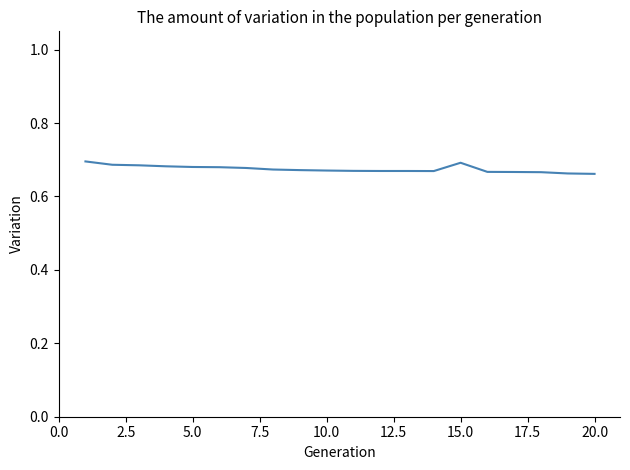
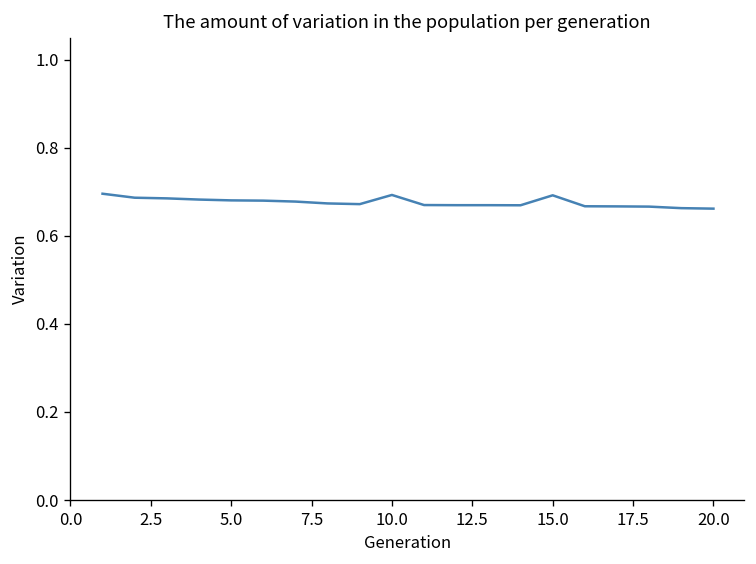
  {
    "5.0": 0.68,
-   "10.0": 0.67,
+   "10.0": 0.69,
    "15.0": 0.69,
    "20.0": 0.66
  }
